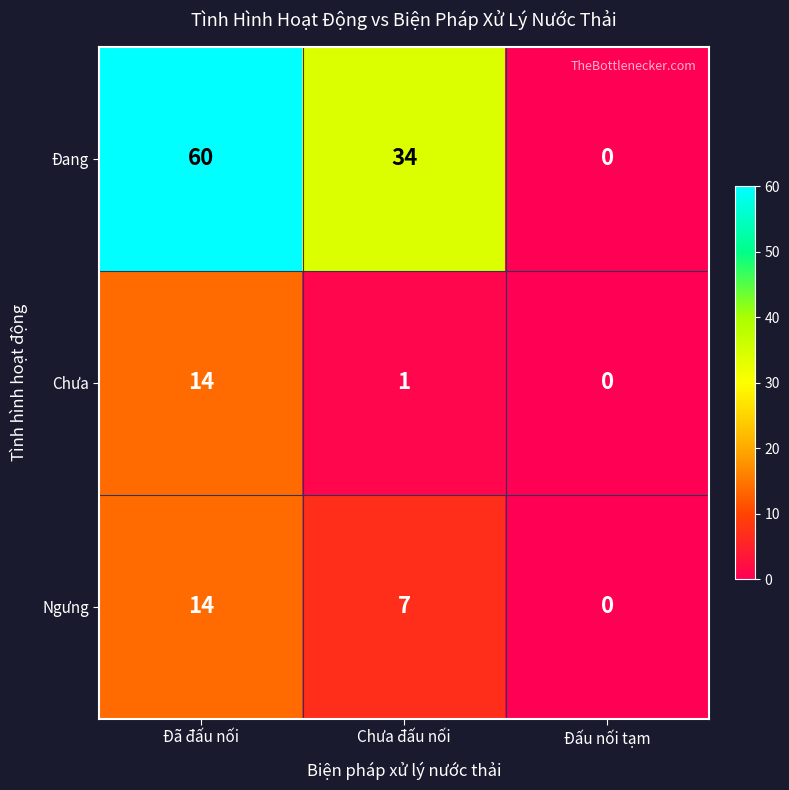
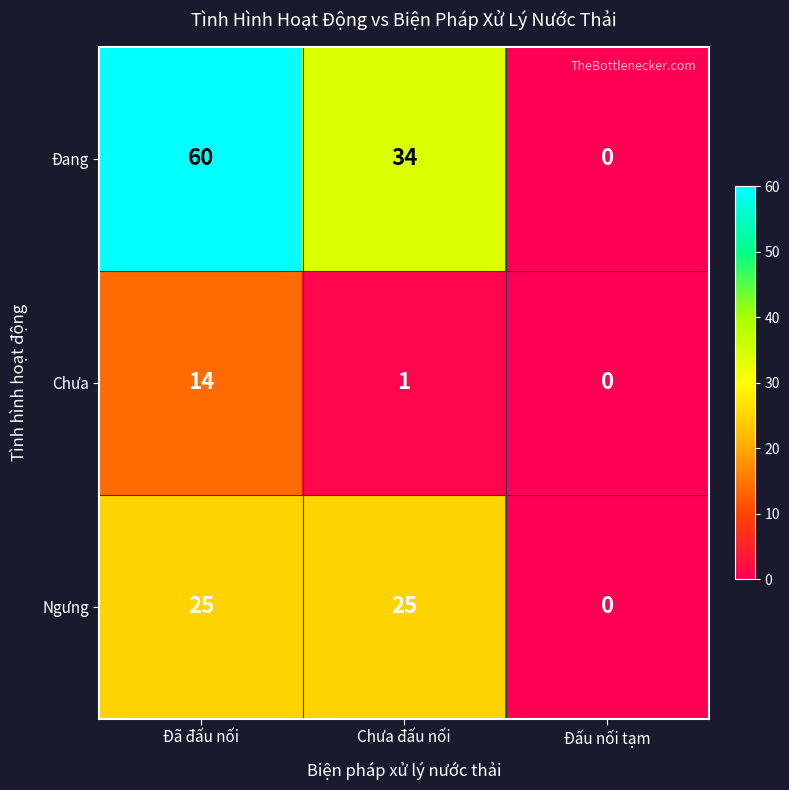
  {
    "Đang": {
      "Đã đấu nối": 60,
      "Chưa đấu nối": 34
    },
    "Chưa": {
      "Đã đấu nối": 14,
      "Chưa đấu nối": 1,
      "Đấu nối tạm": 0
    },
    "Ngưng": {
-     "Đã đấu nối": 14,
-     "Chưa đấu nối": 7,
+     "Đã đấu nối": 25,
+     "Chưa đấu nối": 25,
      "Đấu nối tạm": 0
    }
  }
